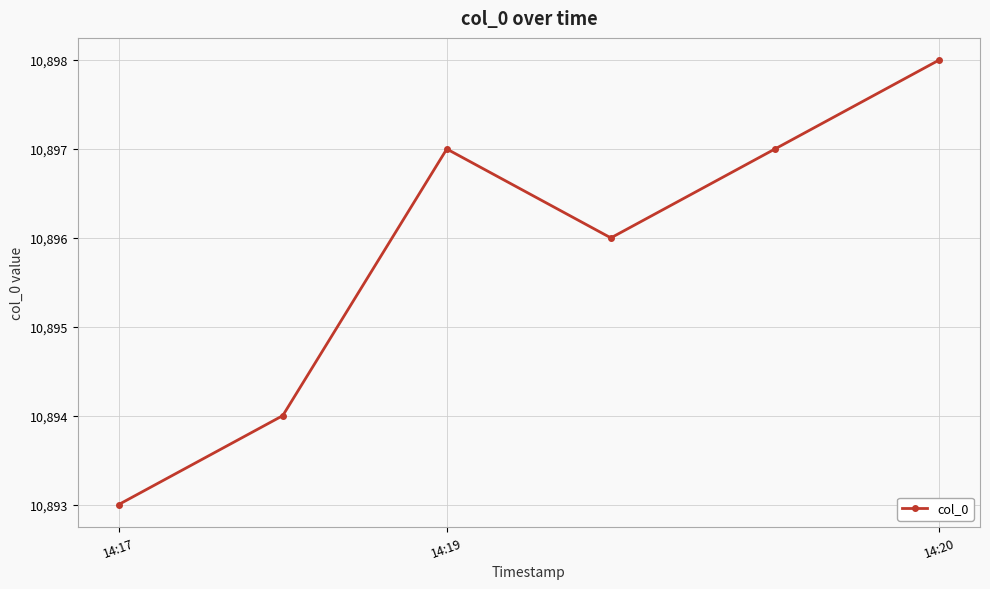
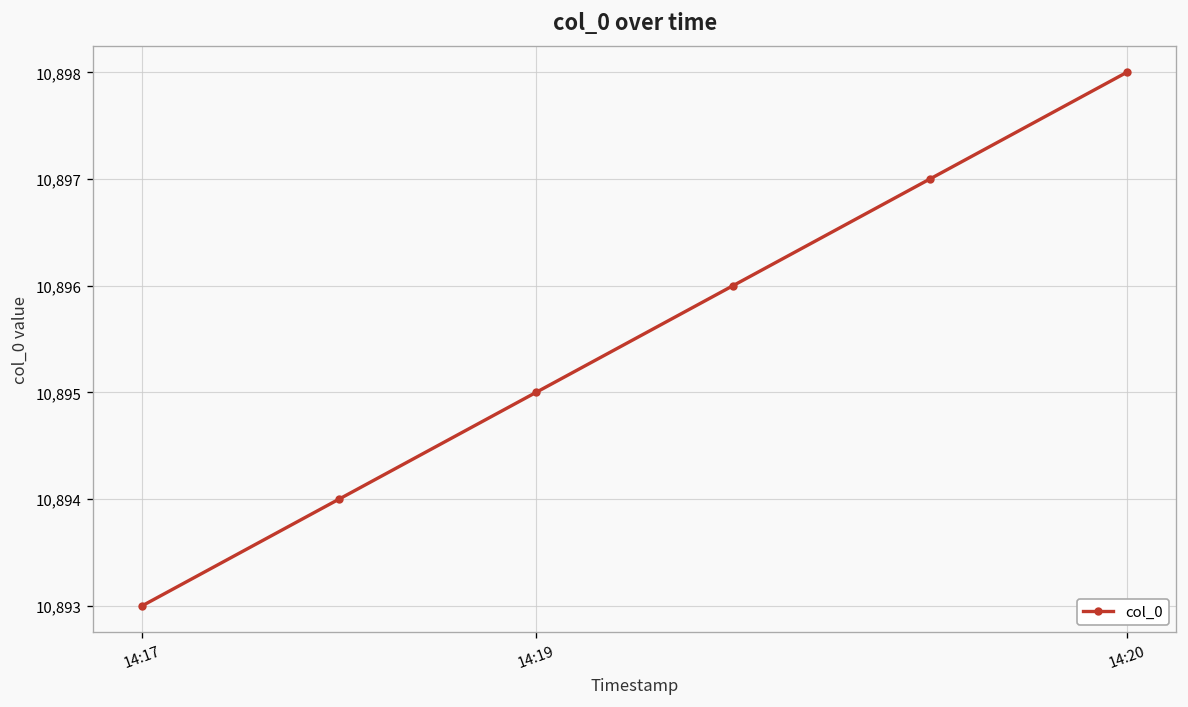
  {
    "14:17": "10,893",
-   "14:19": "10,897",
+   "14:19": "10,895",
    "14:20": "10,898"
  }
